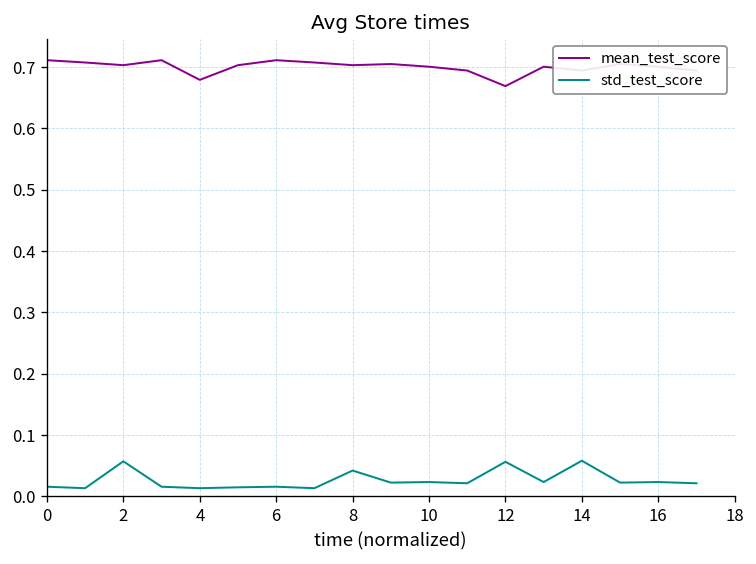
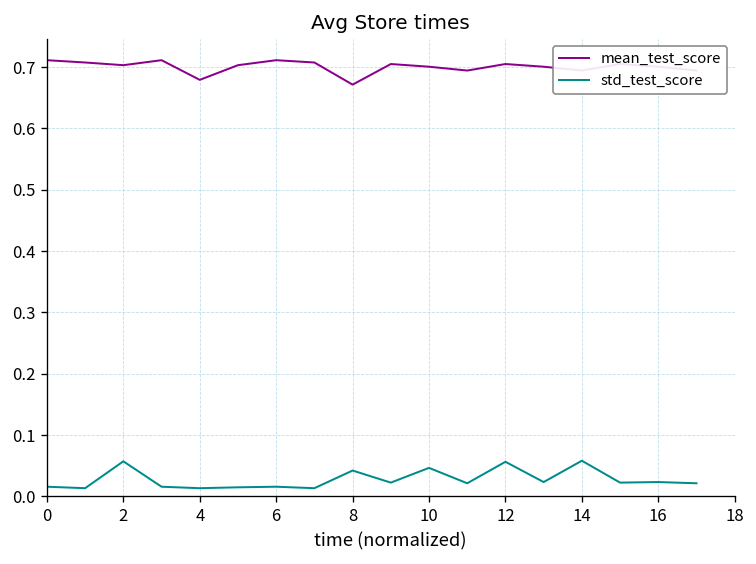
  {
    "mean_test_score": {
      "0": 0.71,
      "2": 0.70,
      "4": 0.68,
      "6": 0.71,
-     "8": 0.70,
+     "8": 0.67,
      "10": 0.70,
-     "12": 0.67
+     "12": 0.71
    },
    "std_test_score": {
      "0": 0.02,
      "2": 0.06,
      "4": 0.01,
      "6": 0.02,
      "8": 0.04,
-     "10": 0.02,
+     "10": 0.05,
      "12": 0.06,
      "14": 0.06,
      "16": 0.02
    }
  }
